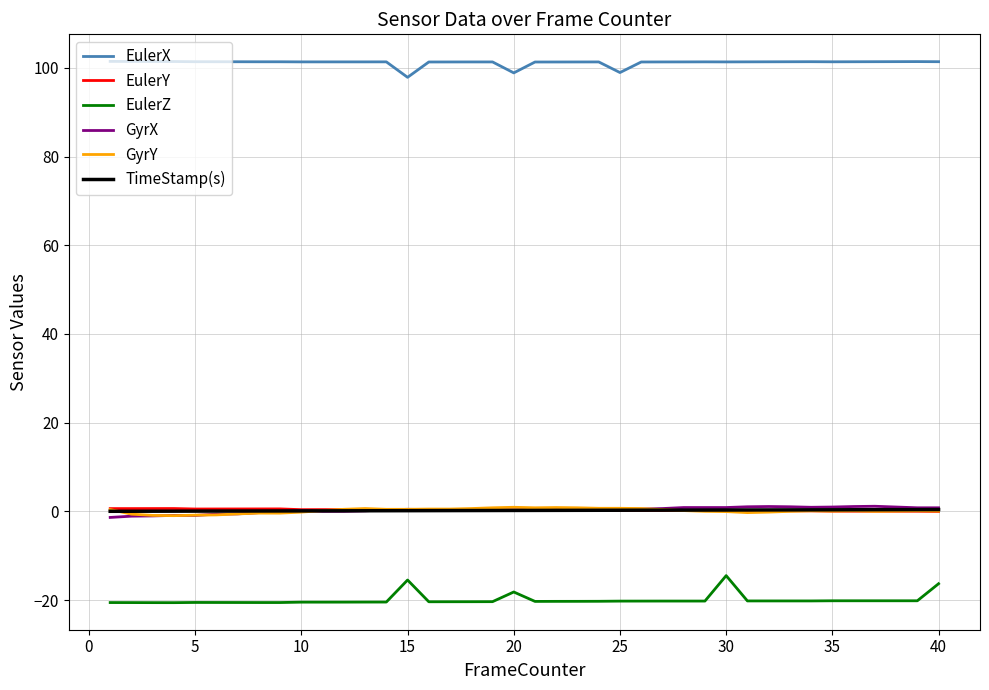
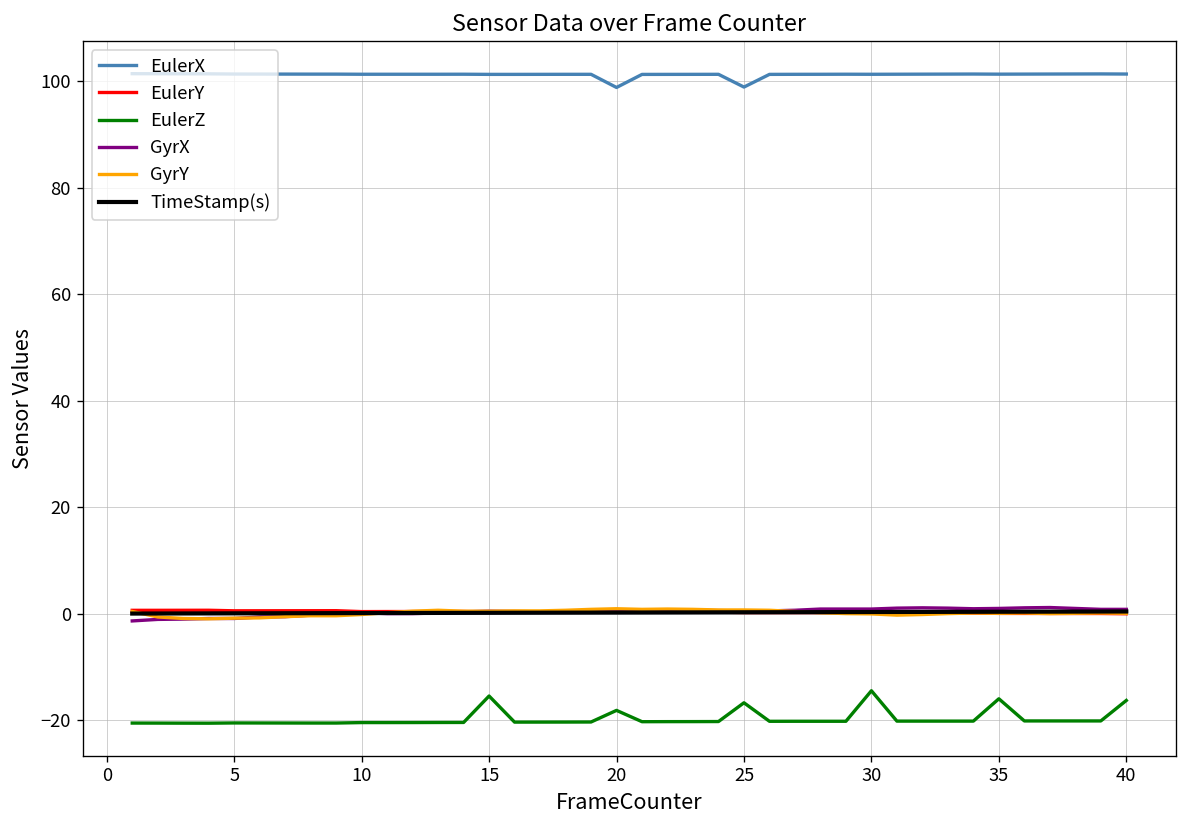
  {
    "EulerX": {
      "10": 101,
-     "15": 98,
+     "15": 101,
      "20": 99,
      "25": 99,
      "30": 101,
      "35": 101,
      "40": 101
    },
    "EulerZ": {
      "5": -21,
      "10": -20,
      "15": -15,
      "20": -18,
-     "25": -20,
+     "25": -17,
      "30": -14,
-     "35": -20,
+     "35": -16,
      "40": -16
    },
    "GyrX": {
      "35": 1
    }
  }
